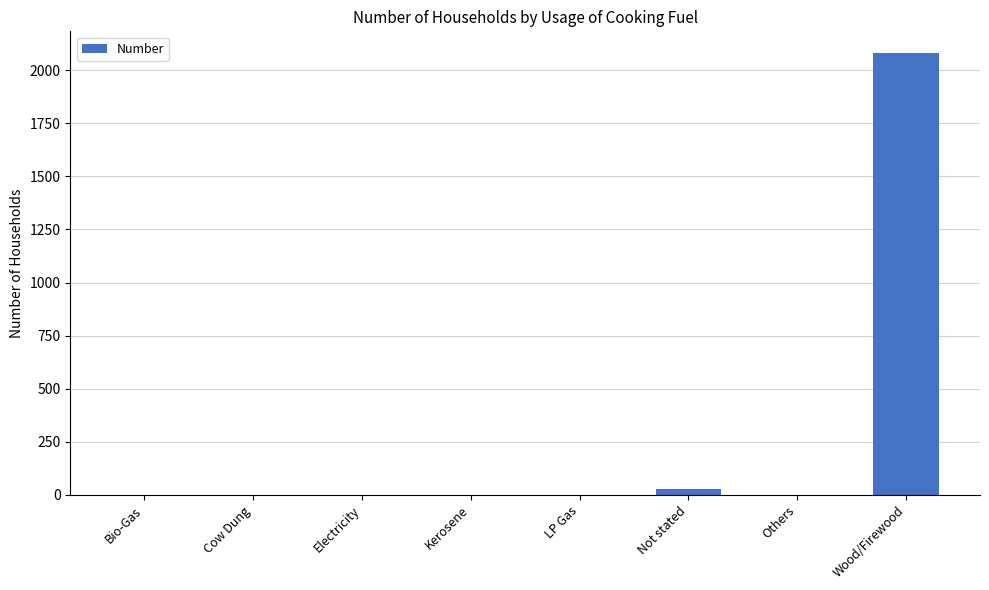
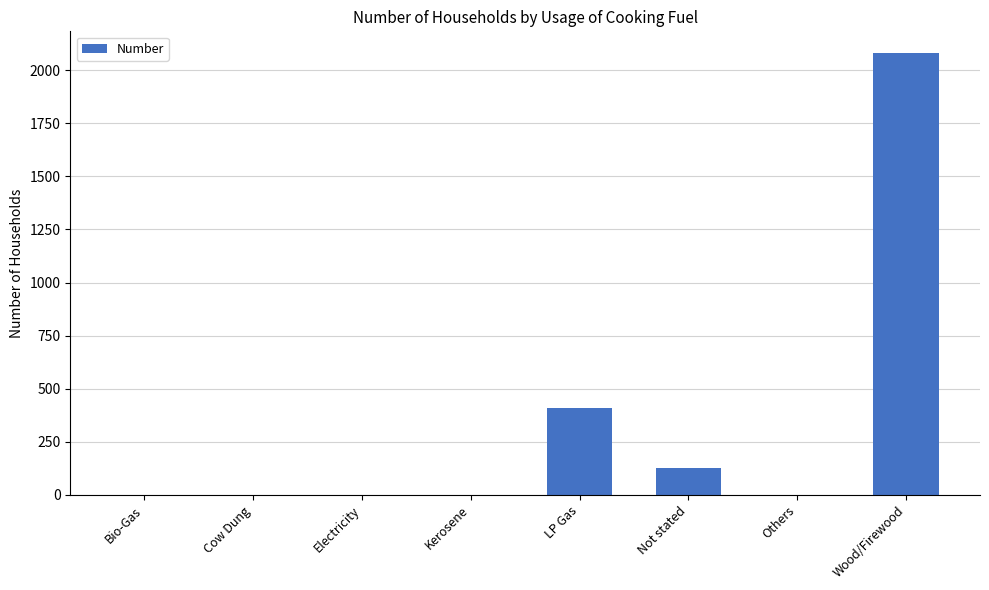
  {
    "Bio-Gas": 0,
    "Cow Dung": 0,
    "Electricity": 0,
    "Kerosene": 0,
-   "LP Gas": 0,
-   "Not stated": 30,
+   "LP Gas": 410,
+   "Not stated": 130,
    "Others": 0,
    "Wood/Firewood": 2080
  }
